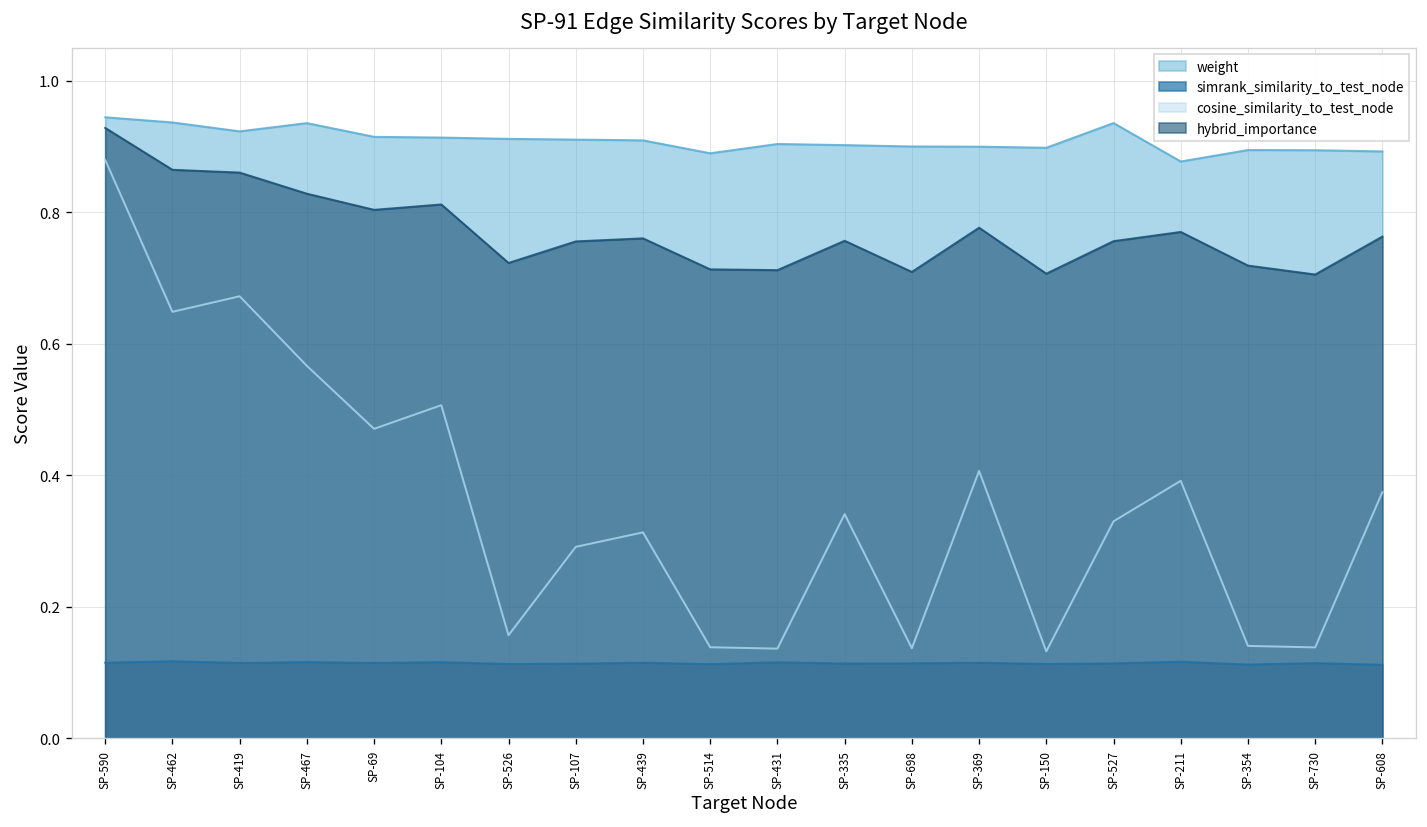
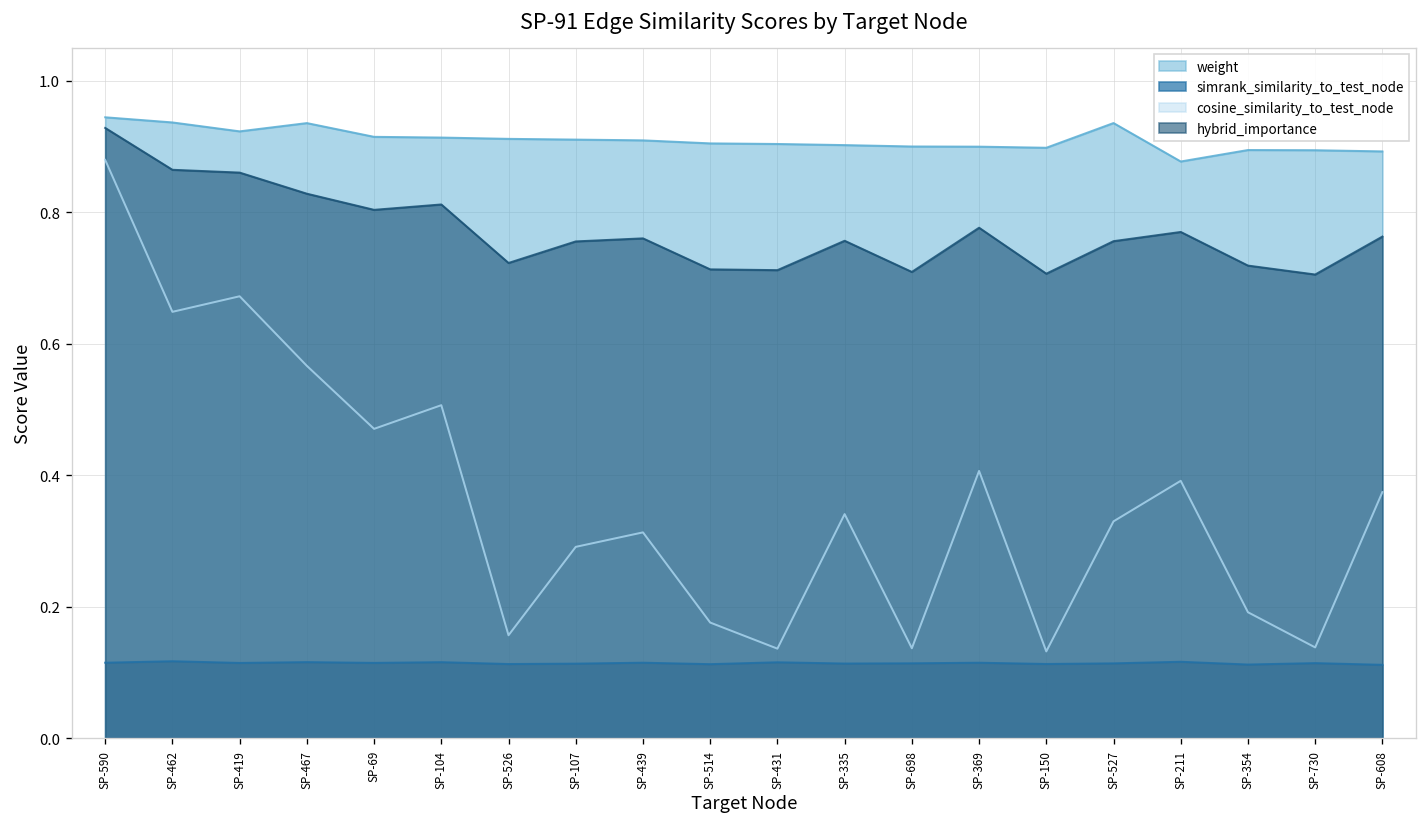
  {
    "weight": {
      "SP-590": 0.94,
      "SP-462": 0.94,
      "SP-419": 0.92,
      "SP-467": 0.94,
      "SP-69": 0.91,
      "SP-104": 0.91,
      "SP-526": 0.91,
      "SP-107": 0.91,
      "SP-439": 0.91,
-     "SP-514": 0.89,
+     "SP-514": 0.90,
      "SP-431": 0.90,
      "SP-335": 0.90,
      "SP-698": 0.90,
      "SP-369": 0.90,
      "SP-150": 0.90,
      "SP-527": 0.94,
      "SP-211": 0.88,
      "SP-354": 0.89,
      "SP-730": 0.89,
      "SP-608": 0.89
    },
    "cosine_similarity_to_test_node": {
      "SP-590": 0.88,
      "SP-462": 0.65,
      "SP-419": 0.67,
      "SP-467": 0.57,
      "SP-69": 0.47,
      "SP-104": 0.51,
      "SP-526": 0.16,
      "SP-107": 0.29,
      "SP-439": 0.31,
-     "SP-514": 0.14,
+     "SP-514": 0.18,
      "SP-431": 0.14,
      "SP-335": 0.34,
      "SP-698": 0.14,
      "SP-369": 0.41,
      "SP-150": 0.13,
      "SP-527": 0.33,
      "SP-211": 0.39,
-     "SP-354": 0.14,
+     "SP-354": 0.19,
      "SP-730": 0.14,
      "SP-608": 0.37
    }
  }
